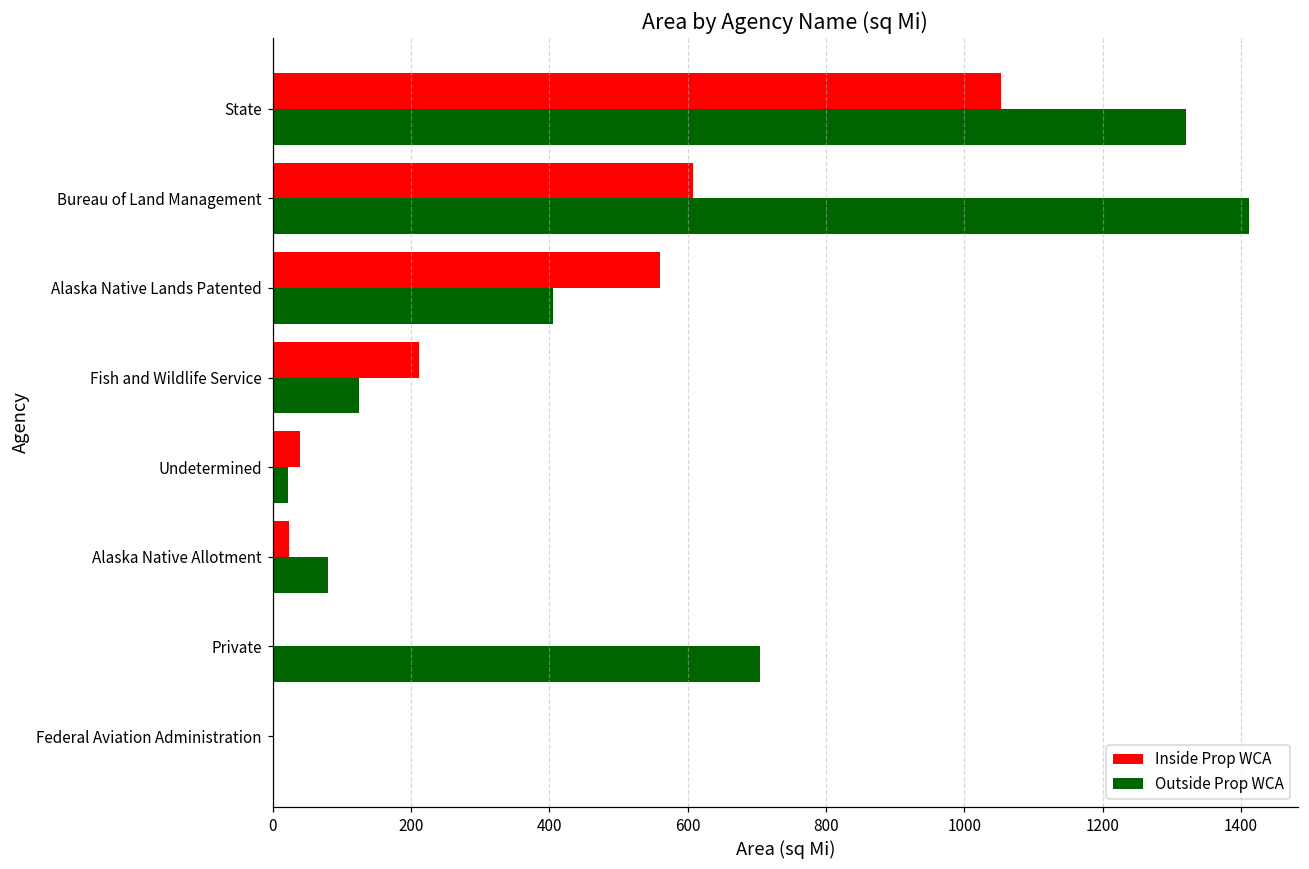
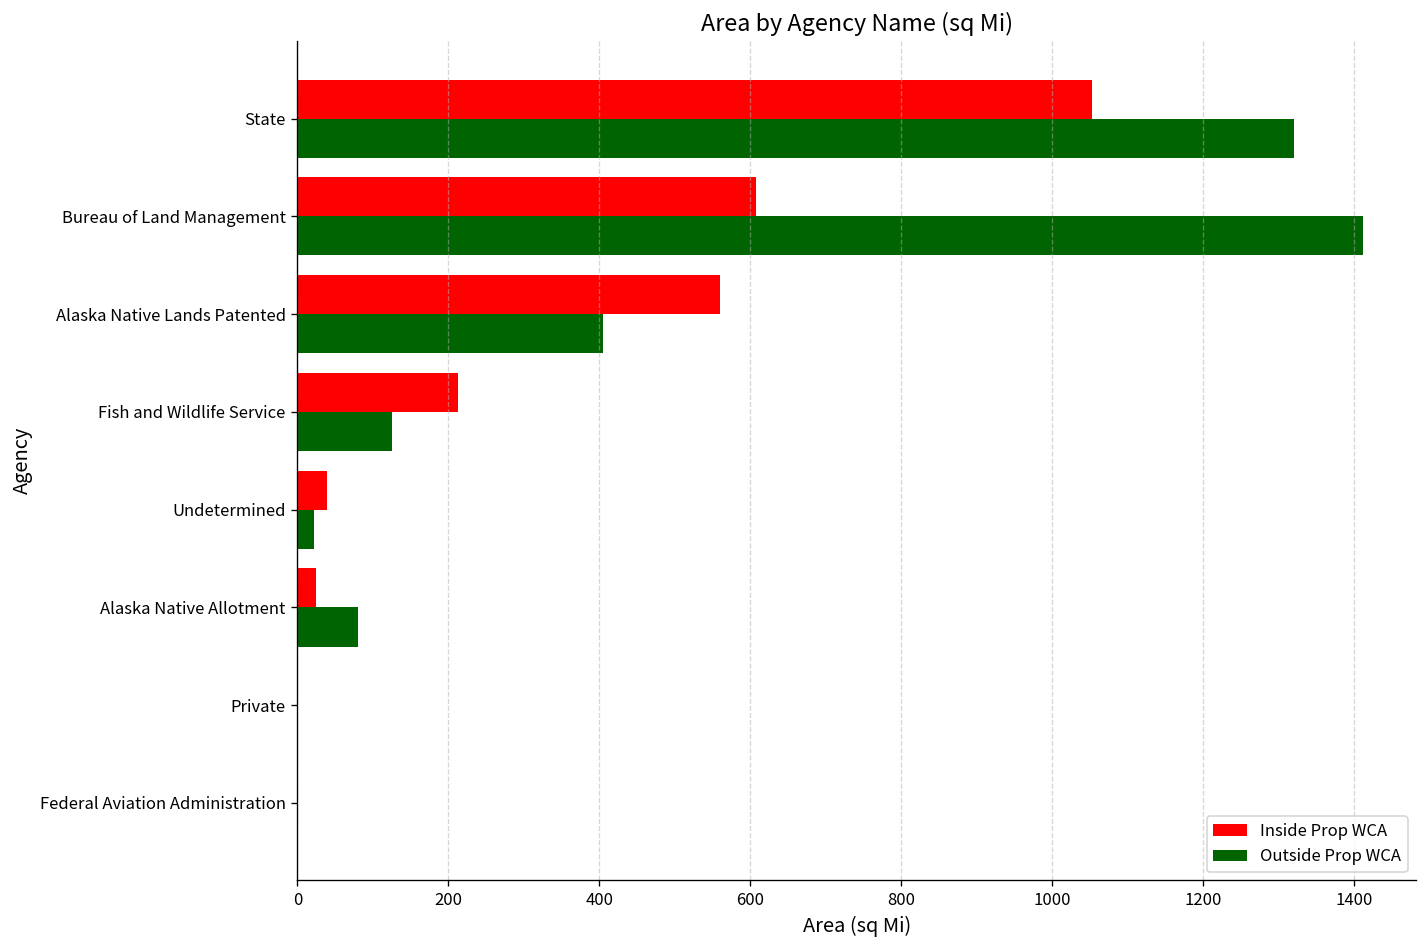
  {
    "Inside Prop WCA": {
      "State": 1050,
      "Bureau of Land Management": 610,
      "Alaska Native Lands Patented": 560,
      "Fish and Wildlife Service": 210,
      "Undetermined": 40,
      "Alaska Native Allotment": 20
    },
    "Outside Prop WCA": {
      "State": 1320,
      "Bureau of Land Management": 1410,
      "Alaska Native Lands Patented": 410,
      "Fish and Wildlife Service": 130,
      "Undetermined": 20,
      "Alaska Native Allotment": 80,
-     "Private": 700,
+     "Private": 0,
      "Federal Aviation Administration": 0
    }
  }
